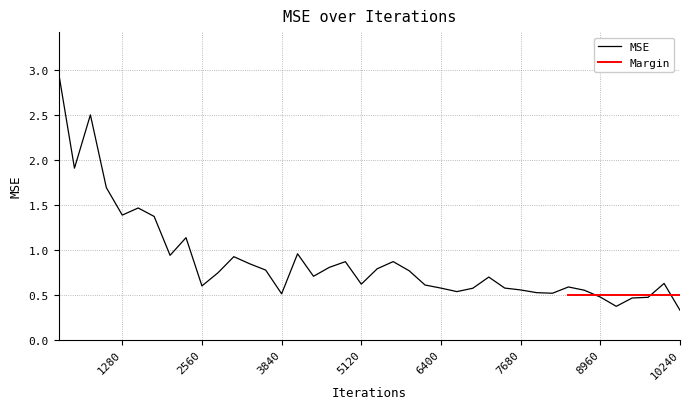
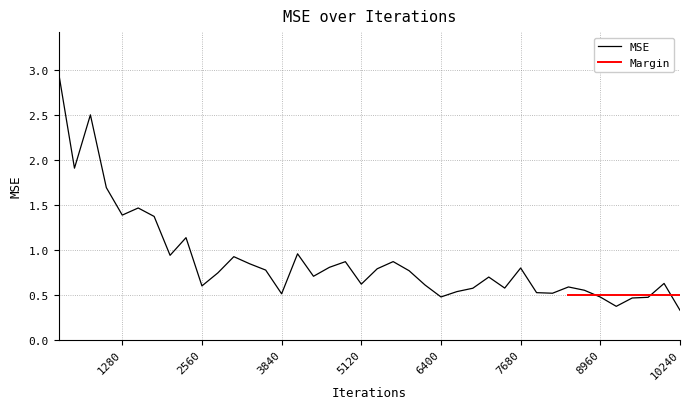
  {
    "MSE": {
      "1280": 1.4,
      "2560": 0.6,
      "3840": 0.5,
      "5120": 0.6,
-     "6400": 0.6,
-     "7680": 0.6,
+     "6400": 0.5,
+     "7680": 0.8,
      "10240": 0.3
    },
    "Margin": {
      "10240": 0.5
    }
  }
